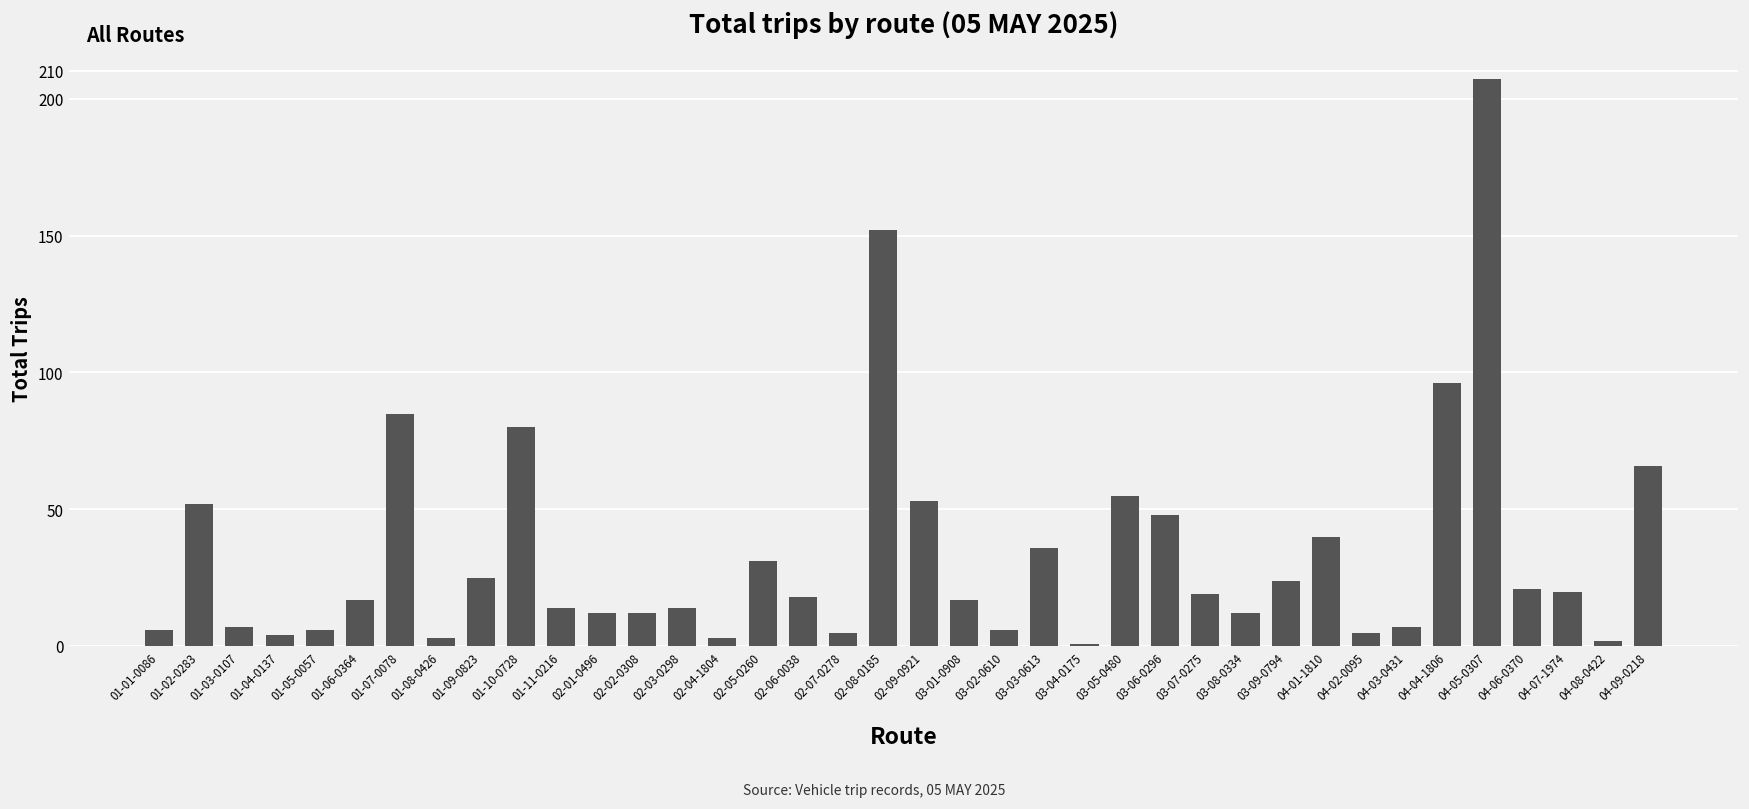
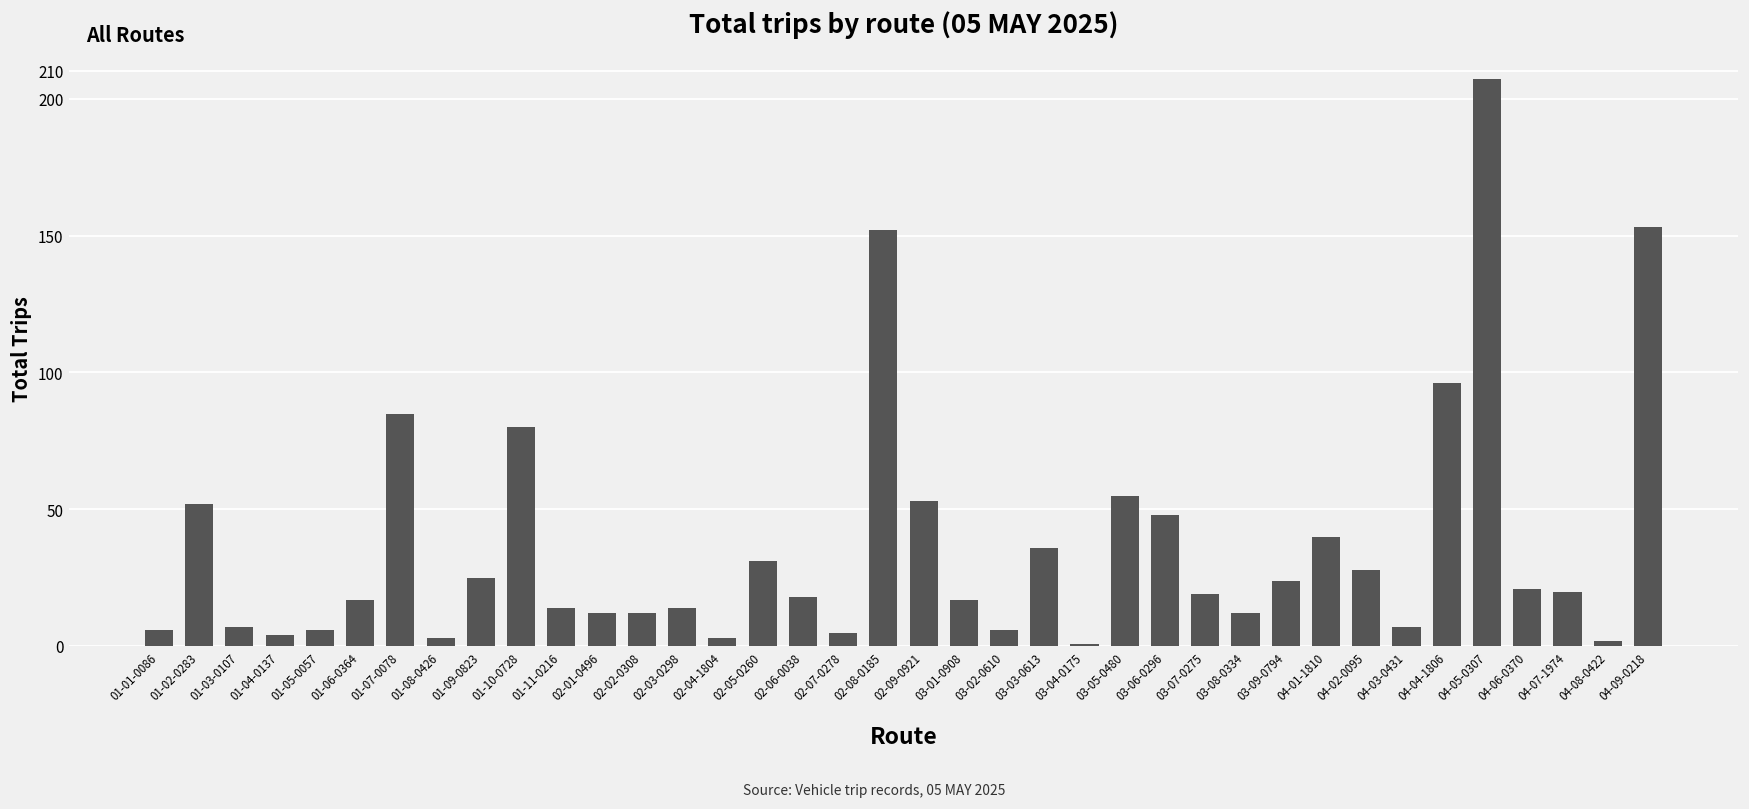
  {
    "01-01-0086": 6,
    "01-02-0283": 52,
    "01-03-0107": 7,
    "01-04-0137": 4,
    "01-05-0057": 6,
    "01-06-0364": 17,
    "01-07-0078": 85,
    "01-08-0426": 3,
    "01-09-0823": 25,
    "01-10-0728": 80,
    "01-11-0216": 14,
    "02-01-0496": 12,
    "02-02-0308": 12,
    "02-03-0298": 14,
    "02-04-1804": 3,
    "02-05-0260": 31,
    "02-06-0038": 18,
    "02-07-0278": 5,
    "02-08-0185": 152,
    "02-09-0921": 53,
    "03-01-0908": 17,
    "03-02-0610": 6,
    "03-03-0613": 36,
    "03-05-0480": 55,
    "03-06-0296": 48,
    "03-07-0275": 19,
    "03-08-0334": 12,
    "03-09-0794": 24,
    "04-01-1810": 40,
-   "04-02-0095": 5,
+   "04-02-0095": 28,
    "04-03-0431": 7,
    "04-04-1806": 96,
    "04-05-0307": 207,
    "04-06-0370": 21,
    "04-07-1974": 20,
    "04-08-0422": 2,
-   "04-09-0218": 66
+   "04-09-0218": 153
  }
